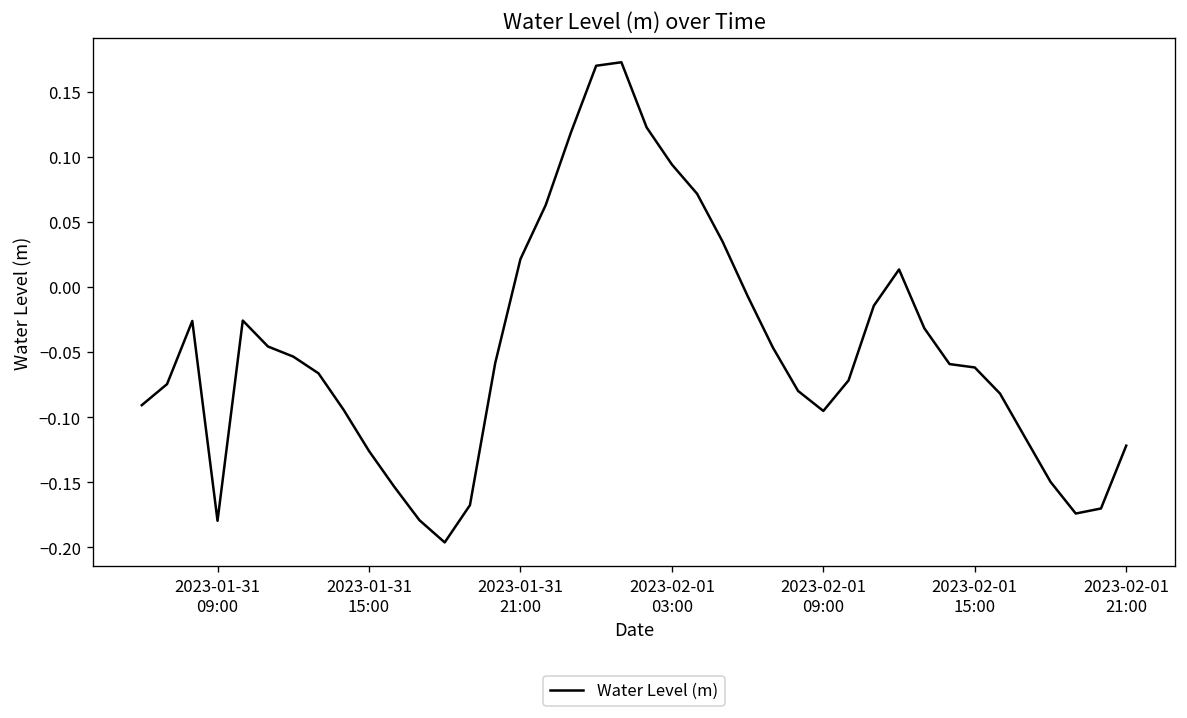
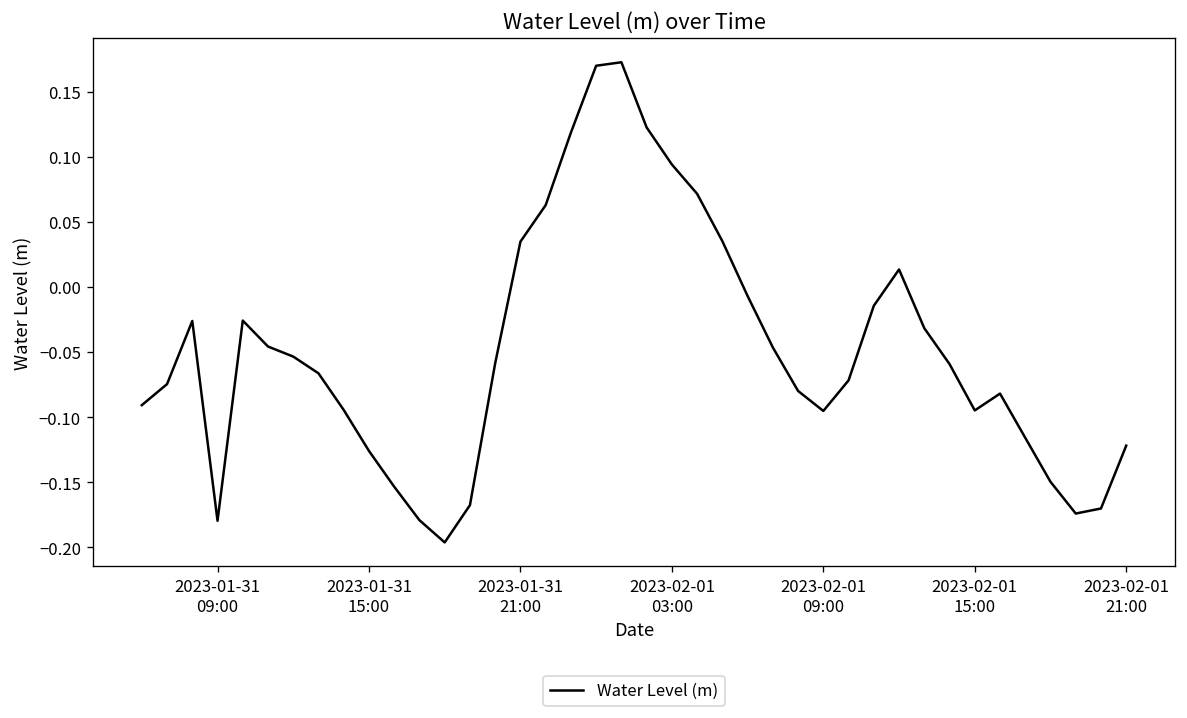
  {
    "2023-01-31 09:00": -0.180,
    "2023-01-31 15:00": -0.126,
-   "2023-01-31 21:00": 0.021,
+   "2023-01-31 21:00": 0.035,
    "2023-02-01 03:00": 0.094,
    "2023-02-01 09:00": -0.095,
-   "2023-02-01 15:00": -0.062,
+   "2023-02-01 15:00": -0.095,
    "2023-02-01 21:00": -0.122
  }
